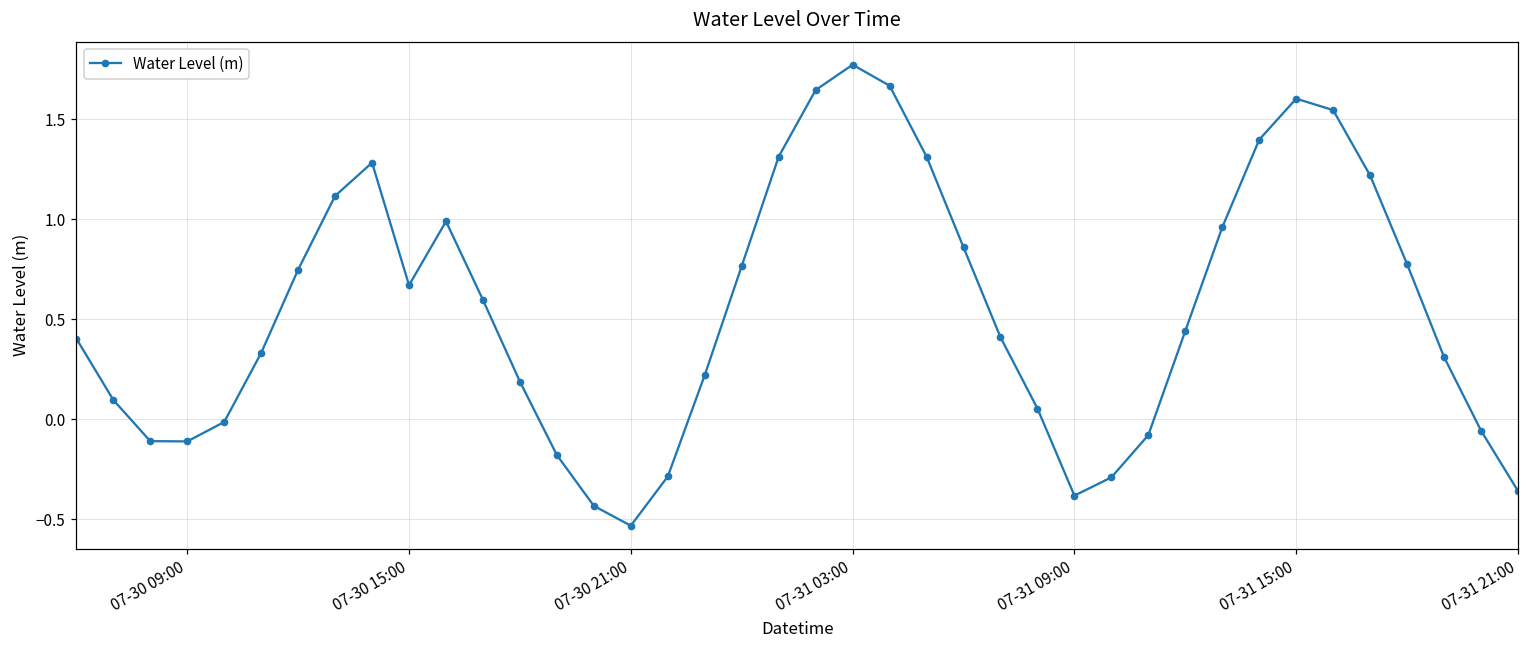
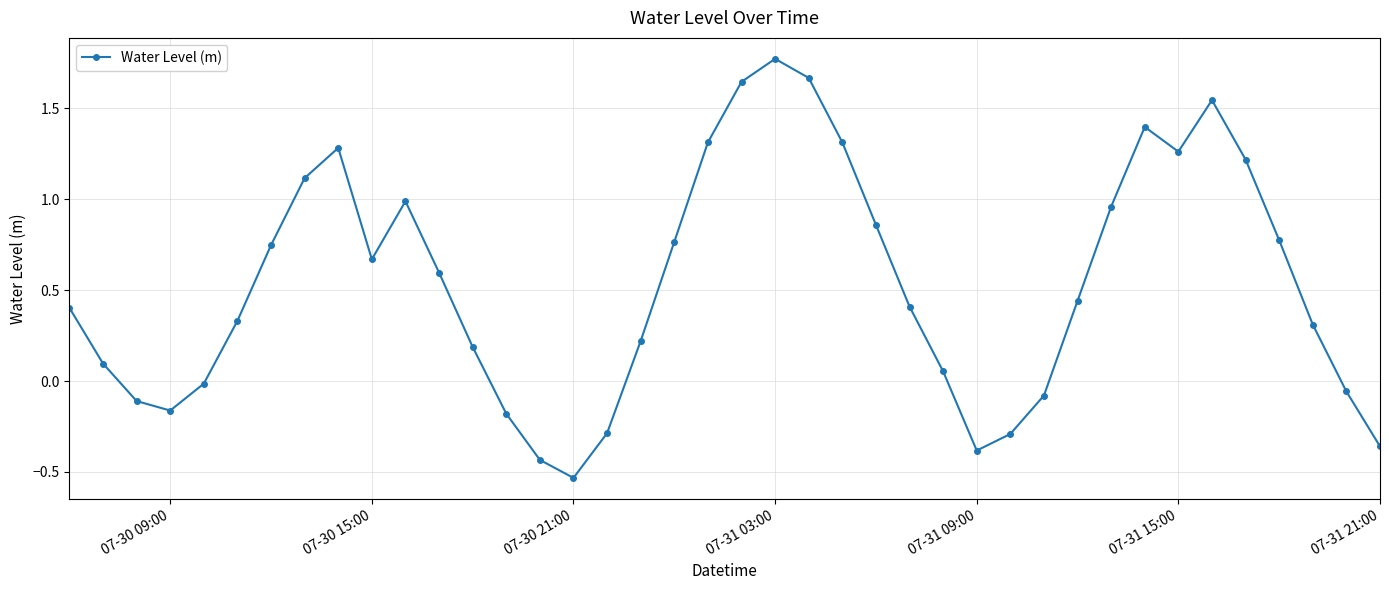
  {
-   "07-30 09:00": -0.11,
+   "07-30 09:00": -0.16,
    "07-30 15:00": 0.67,
    "07-30 21:00": -0.53,
    "07-31 03:00": 1.77,
    "07-31 09:00": -0.38,
-   "07-31 15:00": 1.60,
+   "07-31 15:00": 1.26,
    "07-31 21:00": -0.36
  }
